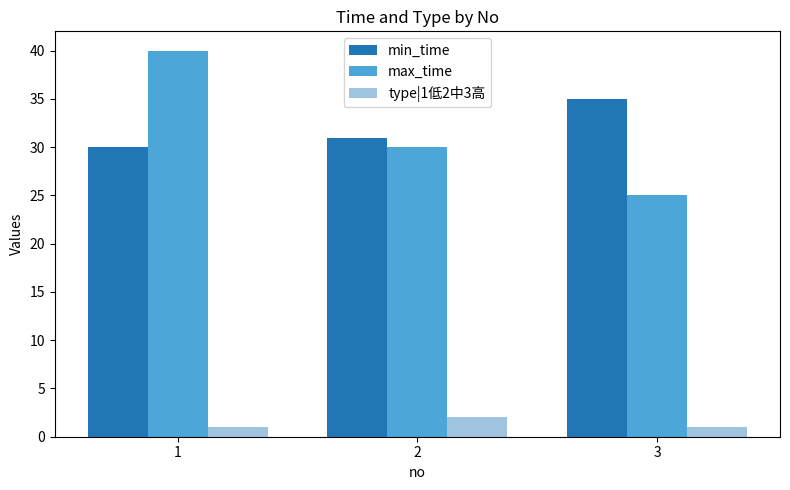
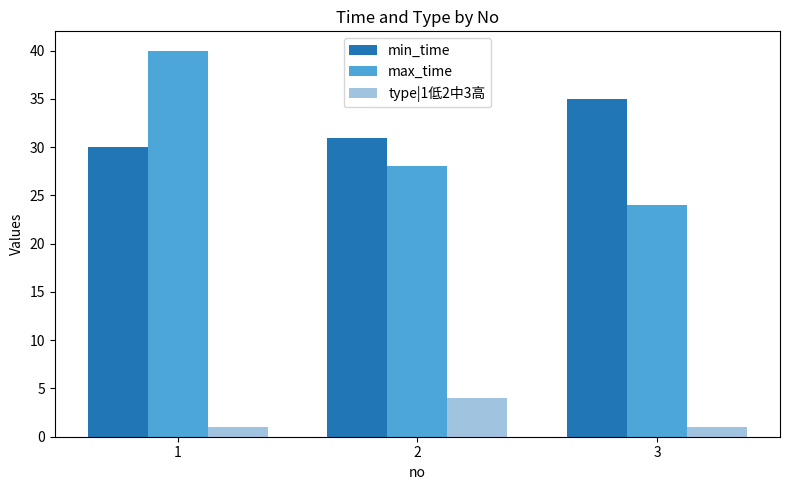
  {
    "min_time": {
      "1": 30,
      "2": 31,
      "3": 35
    },
    "max_time": {
      "1": 40,
-     "2": 30,
-     "3": 25
+     "2": 28,
+     "3": 24
    },
    "type|1低2中3高": {
      "1": 1,
-     "2": 2,
+     "2": 4,
      "3": 1
    }
  }
